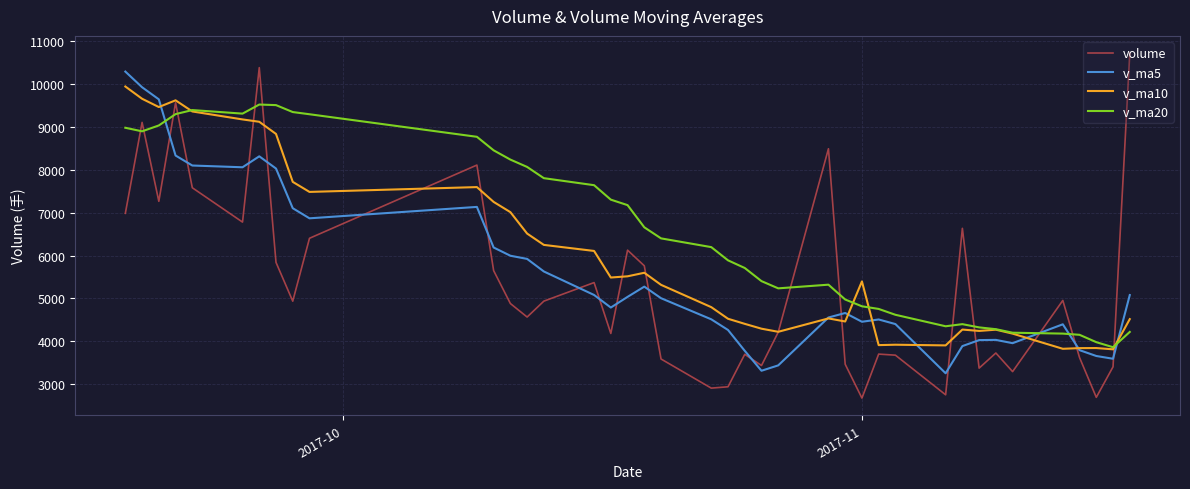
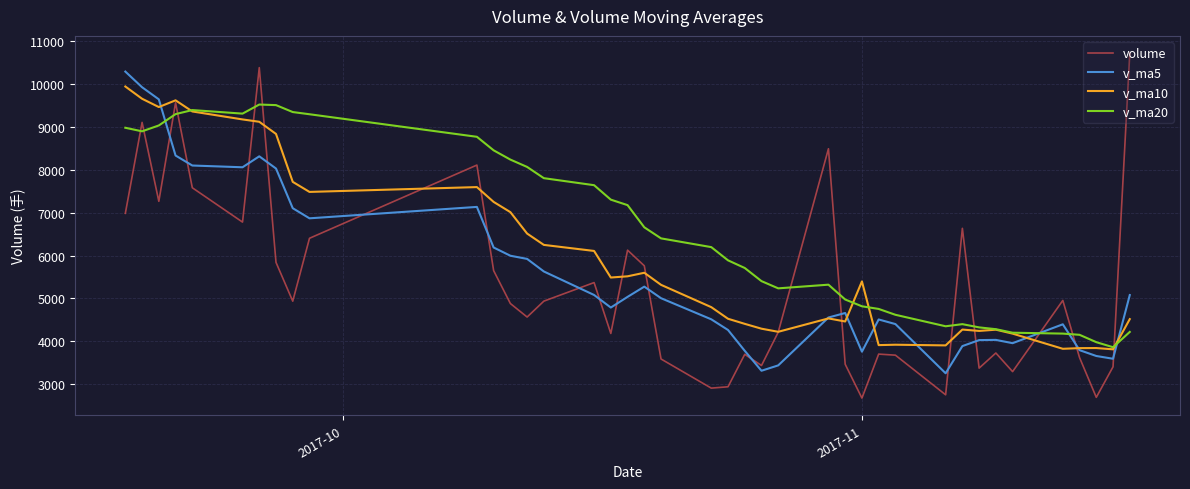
  {
    "volume": {
      "2017-11": 2700
    },
    "v_ma5": {
-     "2017-11": 4500
+     "2017-11": 3800
    },
    "v_ma10": {
      "2017-11": 5400
    },
    "v_ma20": {
      "2017-11": 4800
    }
  }
